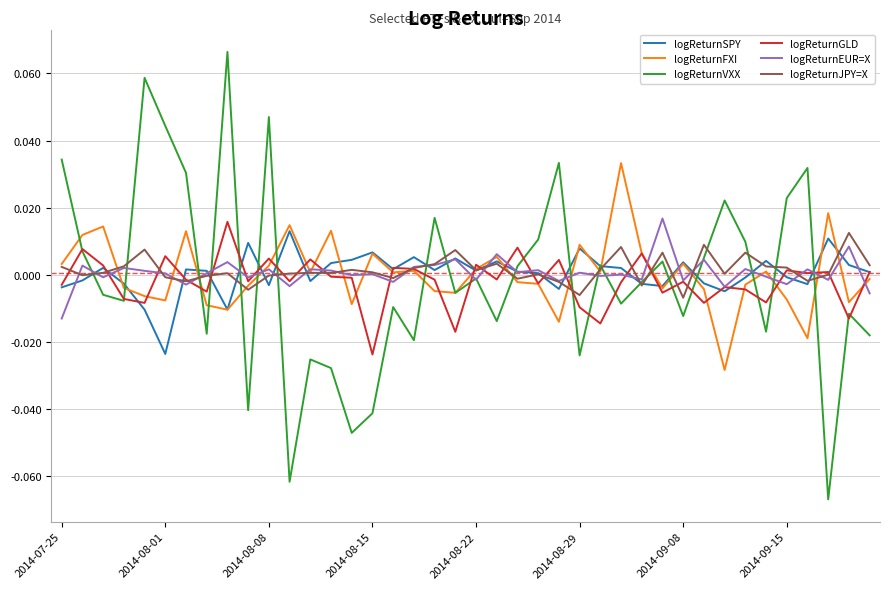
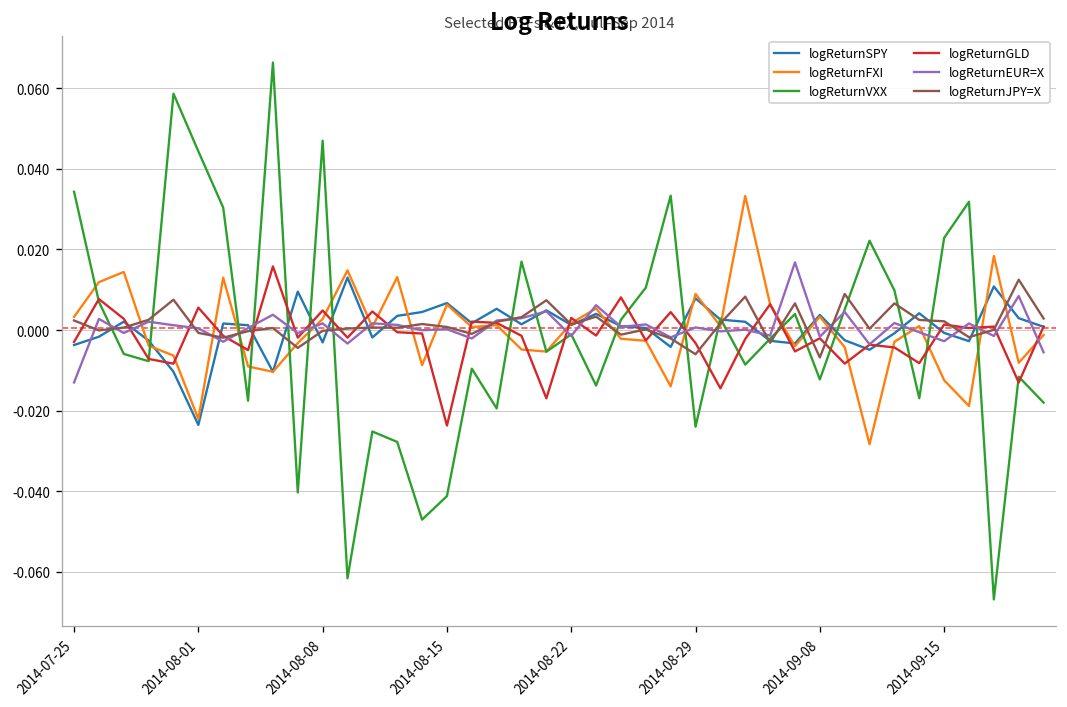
  {
    "logReturnSPY": {
      "2014-08-01": -0.024,
      "2014-08-08": -0.003,
      "2014-08-29": 0.008,
      "2014-09-15": -0.001
    },
    "logReturnFXI": {
      "2014-07-25": 0.003,
-     "2014-08-01": -0.008,
+     "2014-08-01": -0.022,
      "2014-08-08": 0.003,
      "2014-08-29": 0.009,
-     "2014-09-15": -0.007
+     "2014-09-15": -0.012
    },
    "logReturnVXX": {
      "2014-07-25": 0.034,
      "2014-08-01": 0.044,
      "2014-08-08": 0.047,
      "2014-08-15": -0.041,
      "2014-08-29": -0.024,
      "2014-09-08": -0.012,
      "2014-09-15": 0.023
    },
    "logReturnGLD": {
      "2014-08-01": 0.006,
      "2014-08-08": 0.005,
      "2014-08-15": -0.024,
      "2014-08-22": 0.003,
-     "2014-08-29": -0.010,
+     "2014-08-29": -0.003,
      "2014-09-15": 0.001
    },
    "logReturnEUR=X": {
      "2014-07-25": -0.013,
      "2014-08-01": 0.000,
      "2014-08-08": 0.002,
      "2014-08-29": 0.001,
      "2014-09-15": -0.003
    },
    "logReturnJPY=X": {
      "2014-07-25": 0.002,
      "2014-08-01": -0.001,
      "2014-08-08": 0.000,
      "2014-08-29": -0.006,
      "2014-09-08": -0.007,
      "2014-09-15": 0.002
    }
  }
